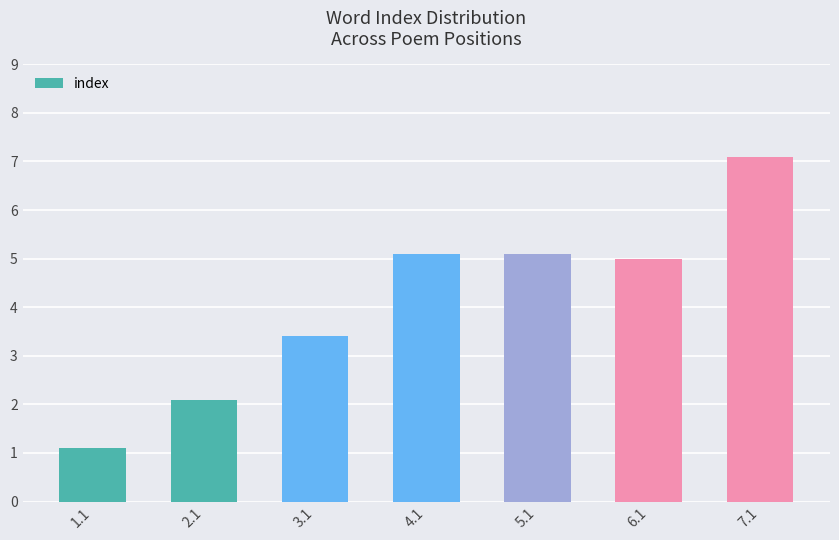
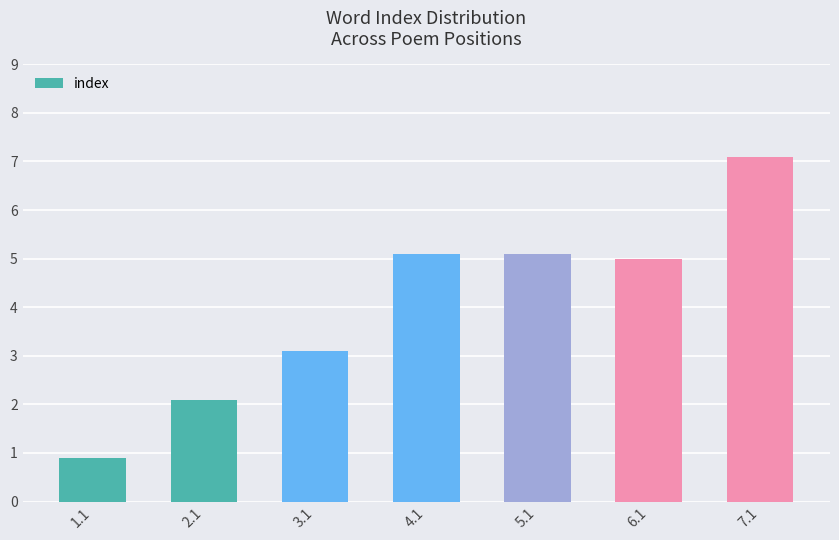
  {
-   "1.1": 1.1,
+   "1.1": 0.9,
    "2.1": 2.1,
-   "3.1": 3.4,
+   "3.1": 3.1,
    "4.1": 5.1,
    "5.1": 5.1,
    "6.1": 5.0,
    "7.1": 7.1
  }
